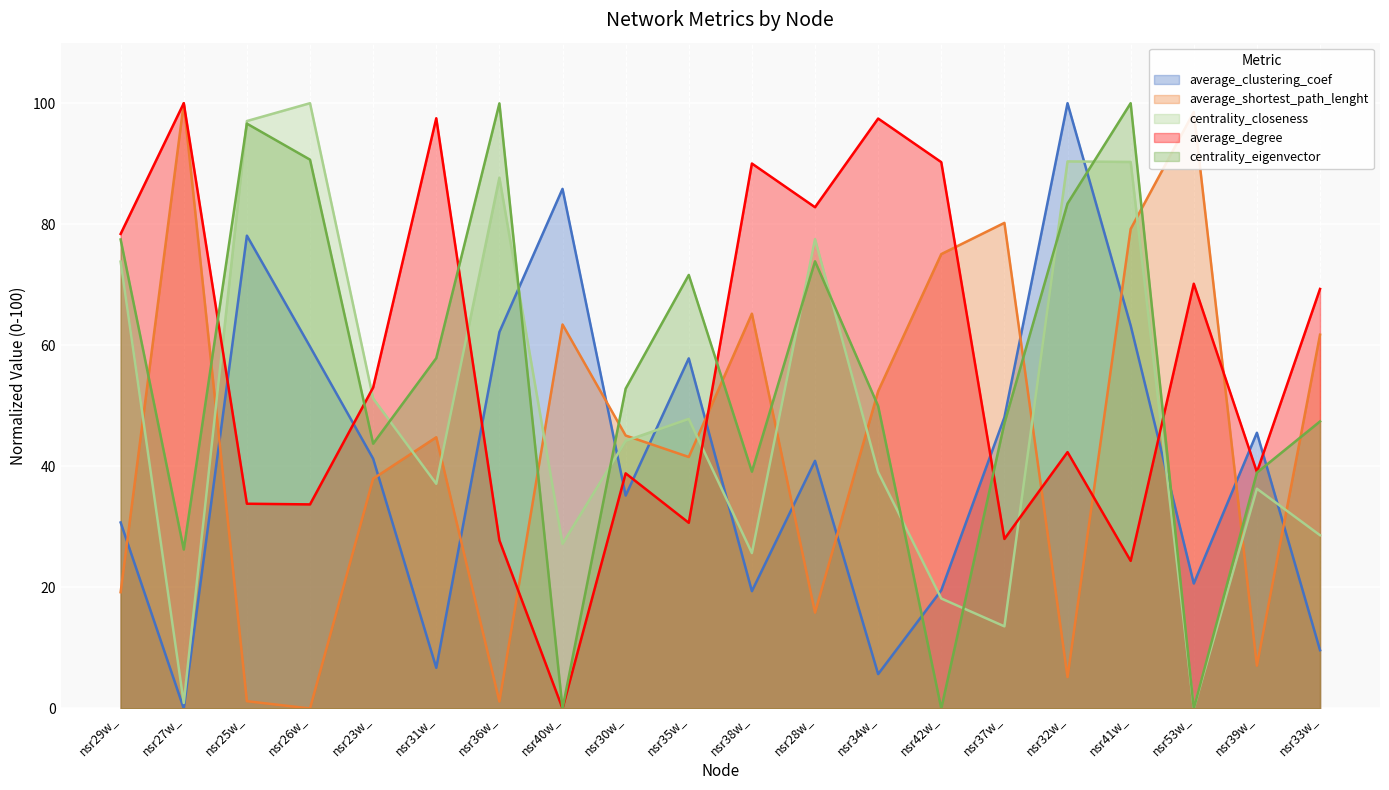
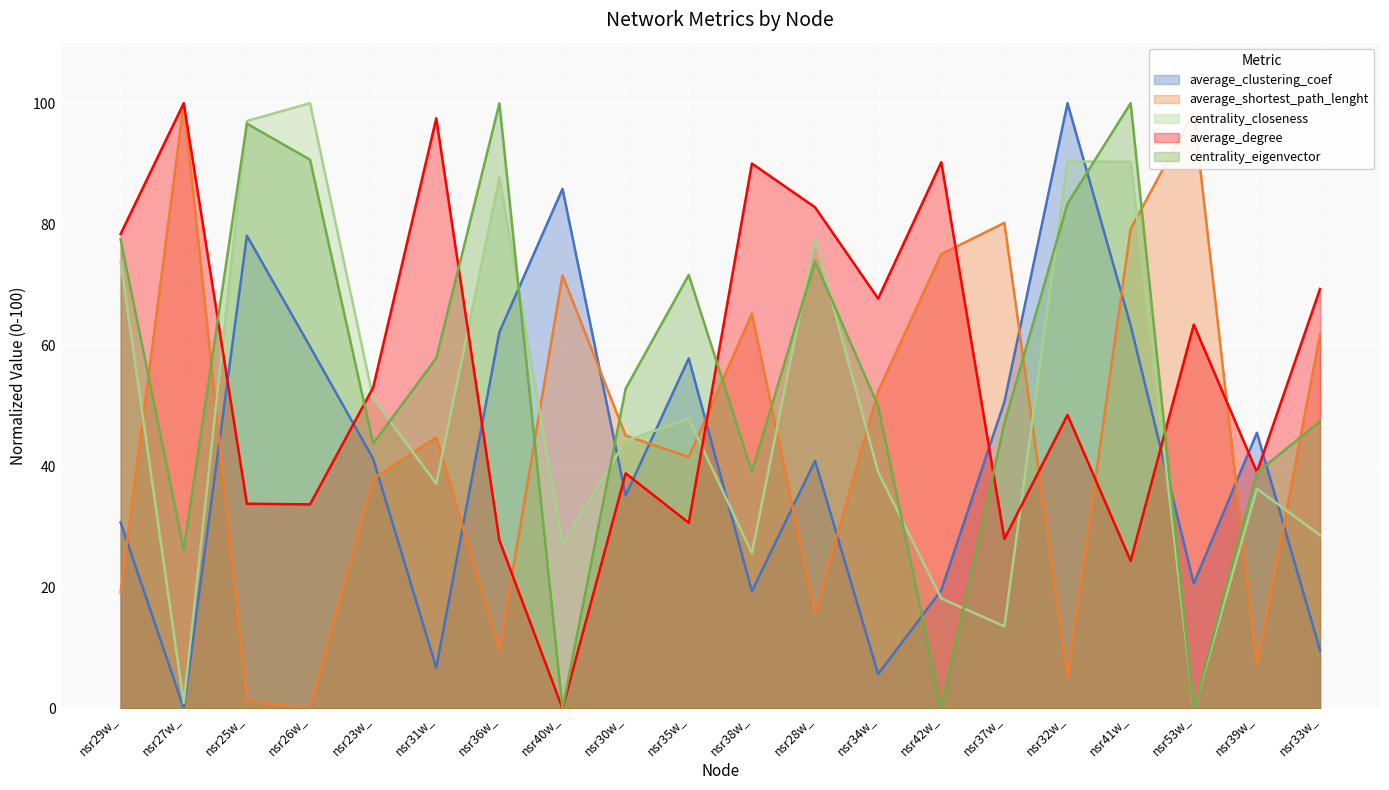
  {
    "average_clustering_coef": {
      "nsr29w_": 31,
      "nsr27w_": 0,
      "nsr25w_": 78,
      "nsr26w_": 60,
      "nsr23w_": 41,
      "nsr31w_": 7,
      "nsr36w_": 62,
      "nsr40w_": 86,
      "nsr30w_": 35,
      "nsr35w_": 58,
      "nsr38w_": 19,
      "nsr28w_": 41,
      "nsr34w_": 6,
      "nsr42w_": 20,
-     "nsr37w_": 48,
+     "nsr37w_": 51,
      "nsr32w_": 100,
      "nsr41w_": 63,
      "nsr53w_": 21,
      "nsr39w_": 46,
      "nsr33w_": 10
    },
    "average_shortest_path_lenght": {
      "nsr29w_": 19,
      "nsr25w_": 1,
      "nsr26w_": 0,
      "nsr23w_": 38,
      "nsr31w_": 45,
-     "nsr36w_": 1,
-     "nsr40w_": 63,
+     "nsr36w_": 10,
+     "nsr40w_": 72,
      "nsr30w_": 45,
      "nsr35w_": 42,
      "nsr38w_": 65,
      "nsr28w_": 16,
      "nsr34w_": 52,
      "nsr42w_": 75,
      "nsr37w_": 80,
      "nsr32w_": 5,
      "nsr41w_": 79,
      "nsr39w_": 7,
      "nsr33w_": 62
    },
    "average_degree": {
      "nsr29w_": 78,
      "nsr25w_": 34,
      "nsr26w_": 34,
      "nsr23w_": 53,
      "nsr31w_": 98,
      "nsr36w_": 28,
      "nsr30w_": 39,
      "nsr35w_": 31,
      "nsr38w_": 90,
      "nsr28w_": 83,
-     "nsr34w_": 97,
+     "nsr34w_": 68,
      "nsr42w_": 90,
      "nsr37w_": 28,
-     "nsr32w_": 42,
+     "nsr32w_": 49,
      "nsr41w_": 24,
-     "nsr53w_": 70,
+     "nsr53w_": 63,
      "nsr33w_": 69
    }
  }
